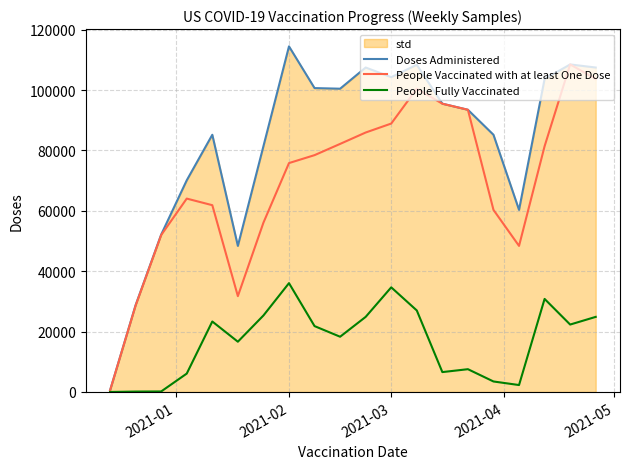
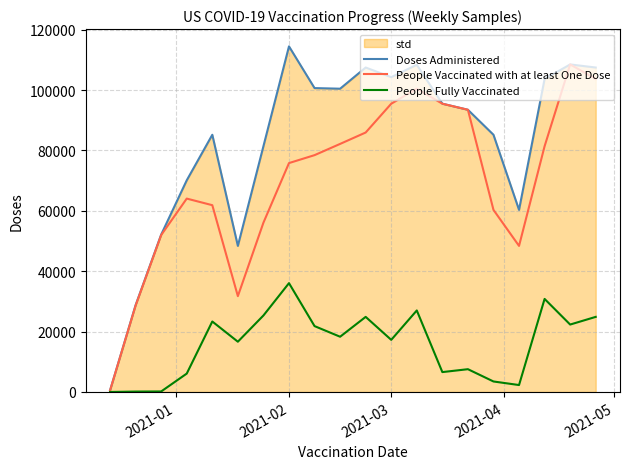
  {
    "std": {
      "2021-02": 115000
    },
    "People Vaccinated with at least One Dose": {
      "2021-02": 76000,
-     "2021-03": 89000
+     "2021-03": 95000
    },
    "People Fully Vaccinated": {
      "2021-02": 36000,
-     "2021-03": 35000
+     "2021-03": 17000
    }
  }
